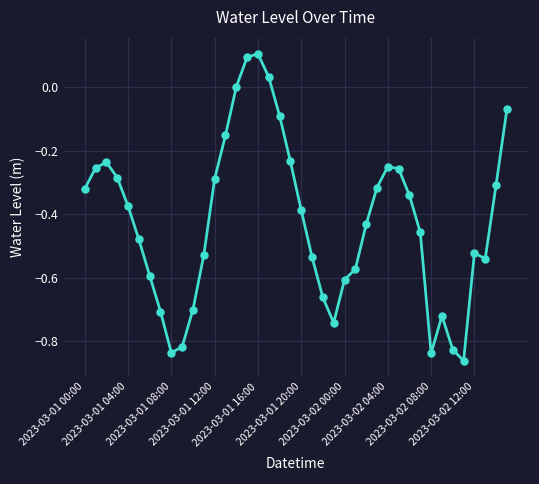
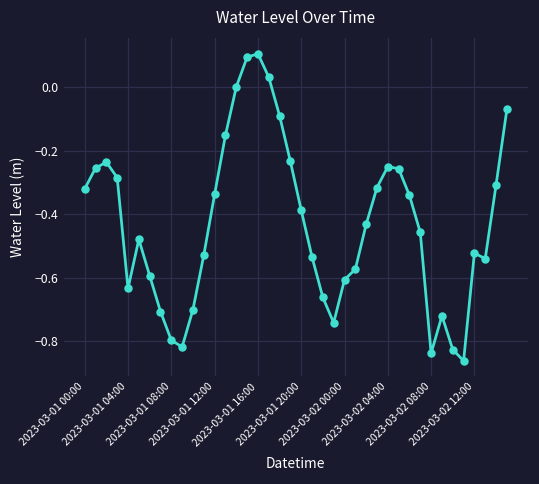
  {
    "2023-03-01 00:00": -0.32,
-   "2023-03-01 04:00": -0.37,
-   "2023-03-01 08:00": -0.84,
-   "2023-03-01 12:00": -0.29,
+   "2023-03-01 04:00": -0.63,
+   "2023-03-01 08:00": -0.80,
+   "2023-03-01 12:00": -0.34,
    "2023-03-01 16:00": 0.10,
    "2023-03-01 20:00": -0.39,
    "2023-03-02 00:00": -0.61,
    "2023-03-02 04:00": -0.25,
    "2023-03-02 08:00": -0.84,
    "2023-03-02 12:00": -0.52
  }
